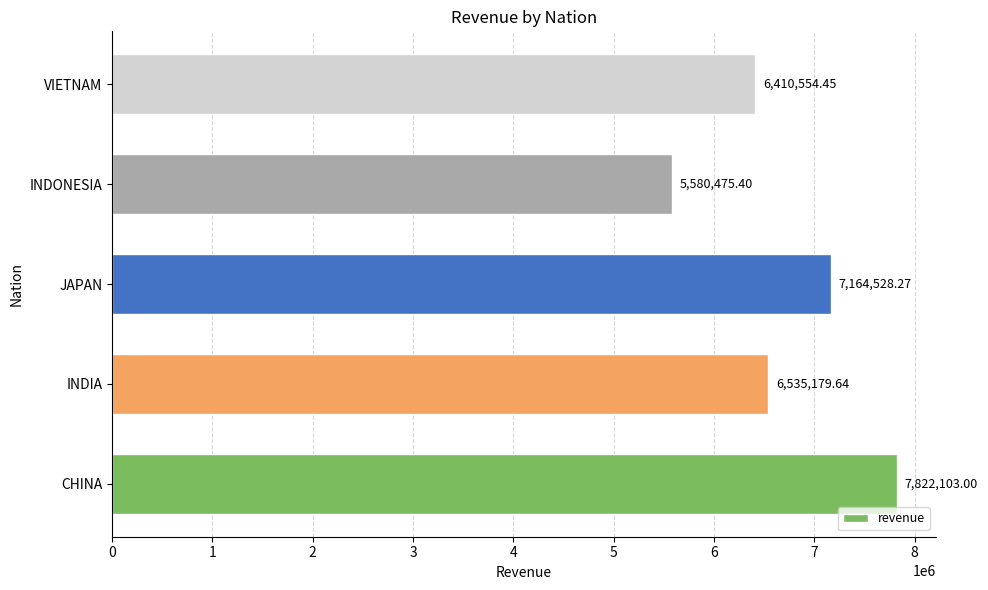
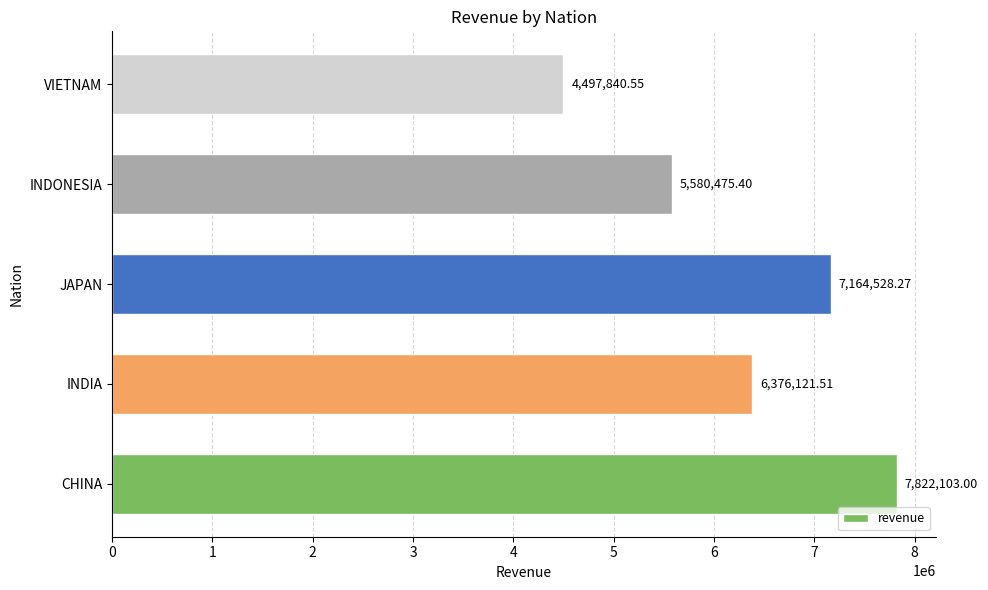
  {
-   "VIETNAM": "6,410,554.45",
+   "VIETNAM": "4,497,840.55",
    "INDONESIA": "5,580,475.40",
    "JAPAN": "7,164,528.27",
-   "INDIA": "6,535,179.64",
+   "INDIA": "6,376,121.51",
    "CHINA": "7,822,103.00"
  }
